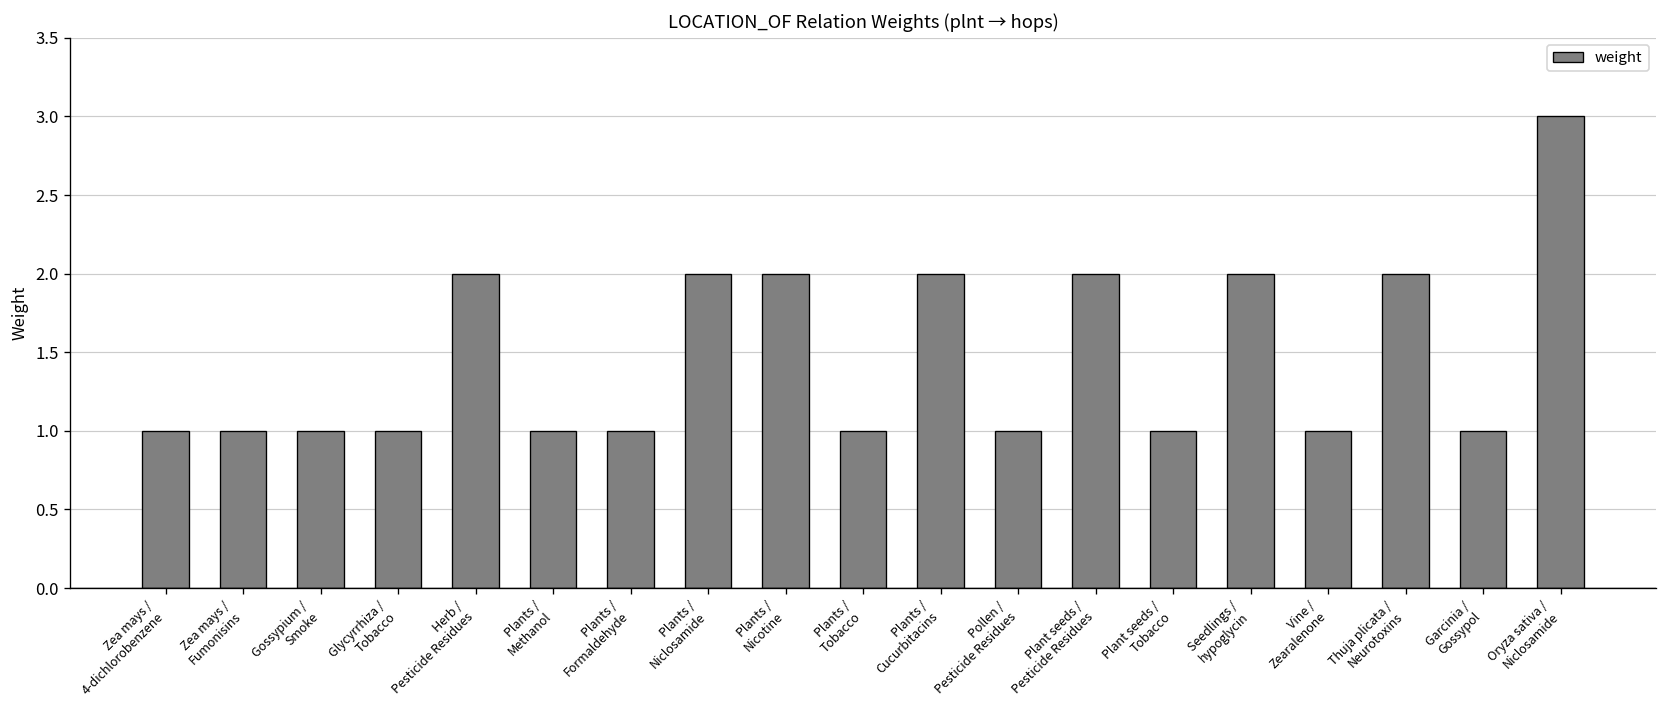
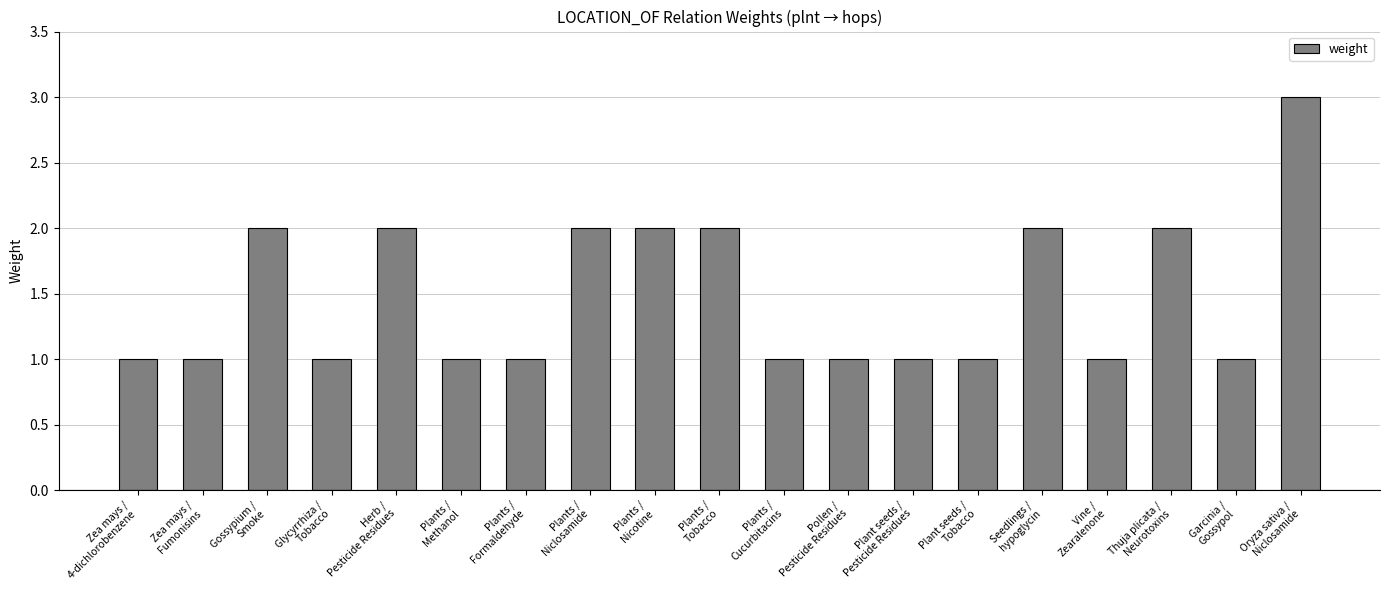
  {
    "Zea mays / 4-dichlorobenzene": 1,
    "Zea mays / Fumonisins": 1,
-   "Gossypium / Smoke": 1,
+   "Gossypium / Smoke": 2,
    "Glycyrrhiza / Tobacco": 1,
    "Herb / Pesticide Residues": 2,
    "Plants / Methanol": 1,
    "Plants / Formaldehyde": 1,
    "Plants / Niclosamide": 2,
    "Plants / Nicotine": 2,
-   "Plants / Tobacco": 1,
-   "Plants / Cucurbitacins": 2,
+   "Plants / Tobacco": 2,
+   "Plants / Cucurbitacins": 1,
    "Pollen / Pesticide Residues": 1,
-   "Plant seeds / Pesticide Residues": 2,
+   "Plant seeds / Pesticide Residues": 1,
    "Plant seeds / Tobacco": 1,
    "Seedlings / hypoglycin": 2,
    "Vine / Zearalenone": 1,
    "Thuja plicata / Neurotoxins": 2,
    "Garcinia / Gossypol": 1,
    "Oryza sativa / Niclosamide": 3
  }
